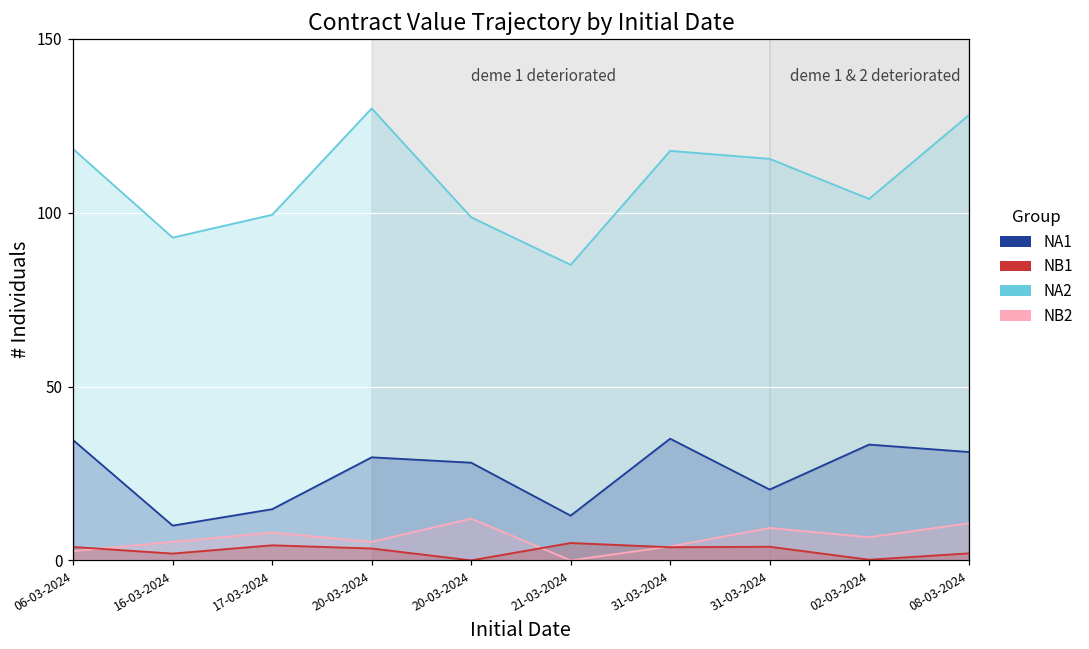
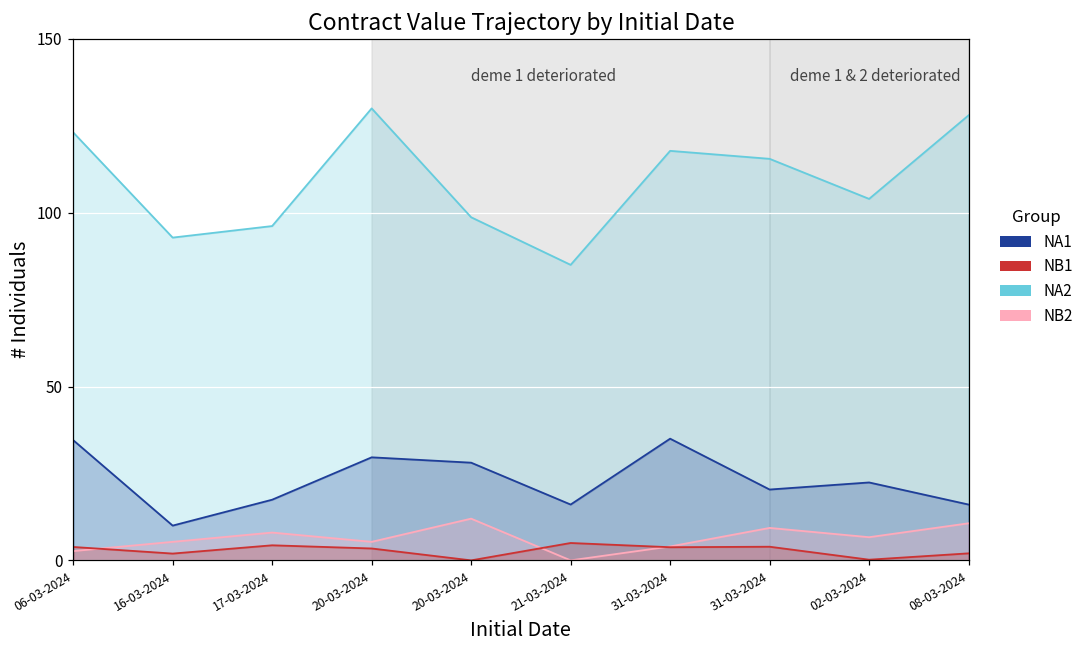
  {
    "NA2": {
-     "06-03-2024": 118,
+     "06-03-2024": 123,
      "16-03-2024": 93,
-     "17-03-2024": 99,
+     "17-03-2024": 96,
      "21-03-2024": 85,
      "02-03-2024": 104,
      "08-03-2024": 128
    },
    "NA1": {
      "06-03-2024": 35,
      "16-03-2024": 10,
-     "17-03-2024": 15,
-     "21-03-2024": 13,
-     "02-03-2024": 33,
-     "08-03-2024": 31
+     "17-03-2024": 17,
+     "21-03-2024": 16,
+     "02-03-2024": 22,
+     "08-03-2024": 16
    },
    "NB2": {
      "06-03-2024": 3,
      "16-03-2024": 5,
      "17-03-2024": 8,
      "21-03-2024": 0,
      "02-03-2024": 7,
      "08-03-2024": 11
    },
    "NB1": {
      "06-03-2024": 4,
      "16-03-2024": 2,
      "17-03-2024": 4,
      "21-03-2024": 5,
      "02-03-2024": 0,
      "08-03-2024": 2
    }
  }
